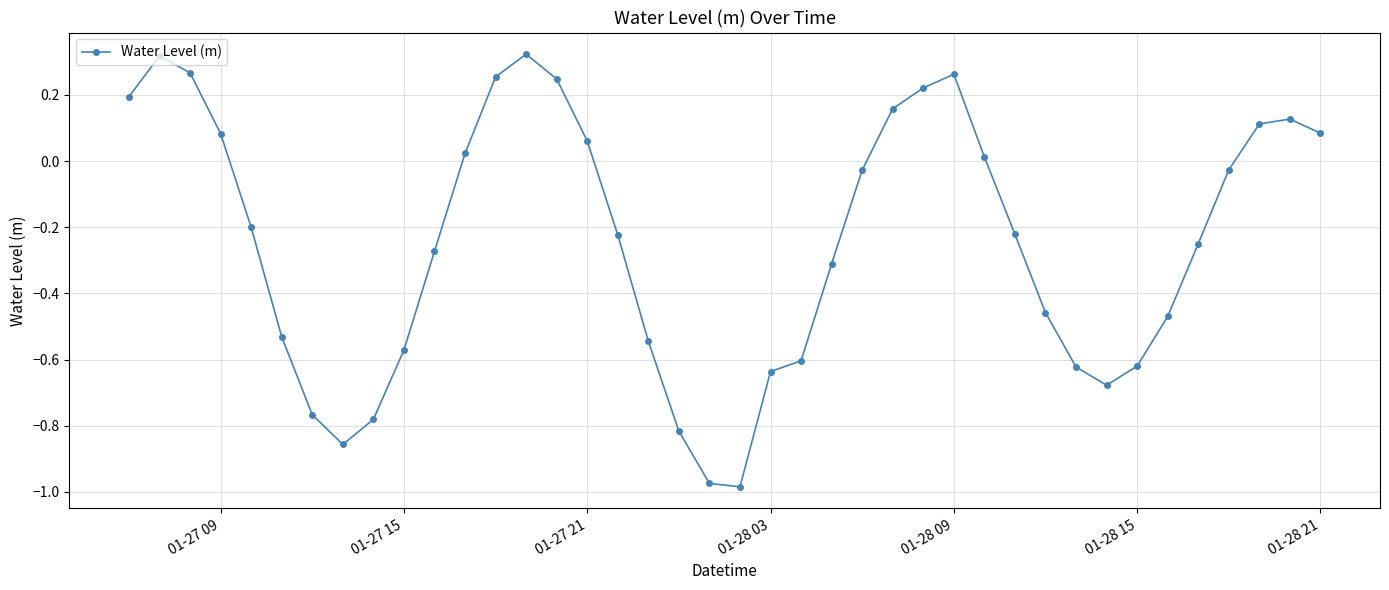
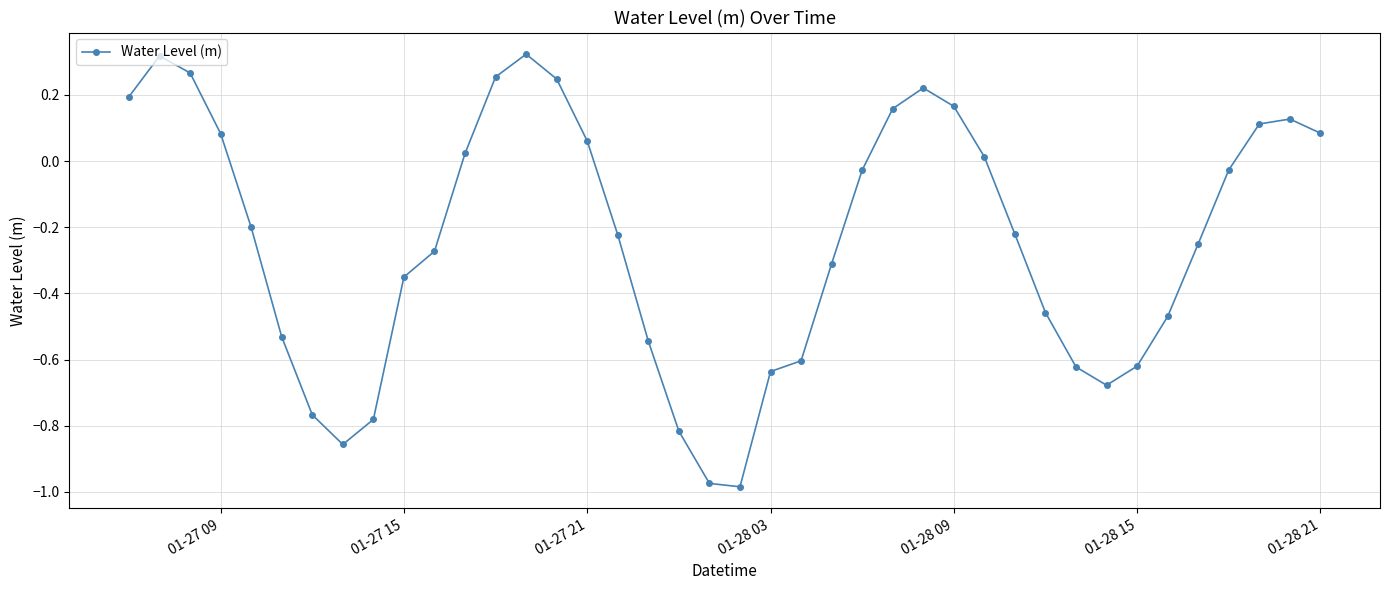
  {
    "01-27 09": 0.08,
-   "01-27 15": -0.57,
+   "01-27 15": -0.35,
    "01-27 21": 0.06,
    "01-28 03": -0.64,
-   "01-28 09": 0.26,
+   "01-28 09": 0.17,
    "01-28 15": -0.62,
    "01-28 21": 0.08
  }
